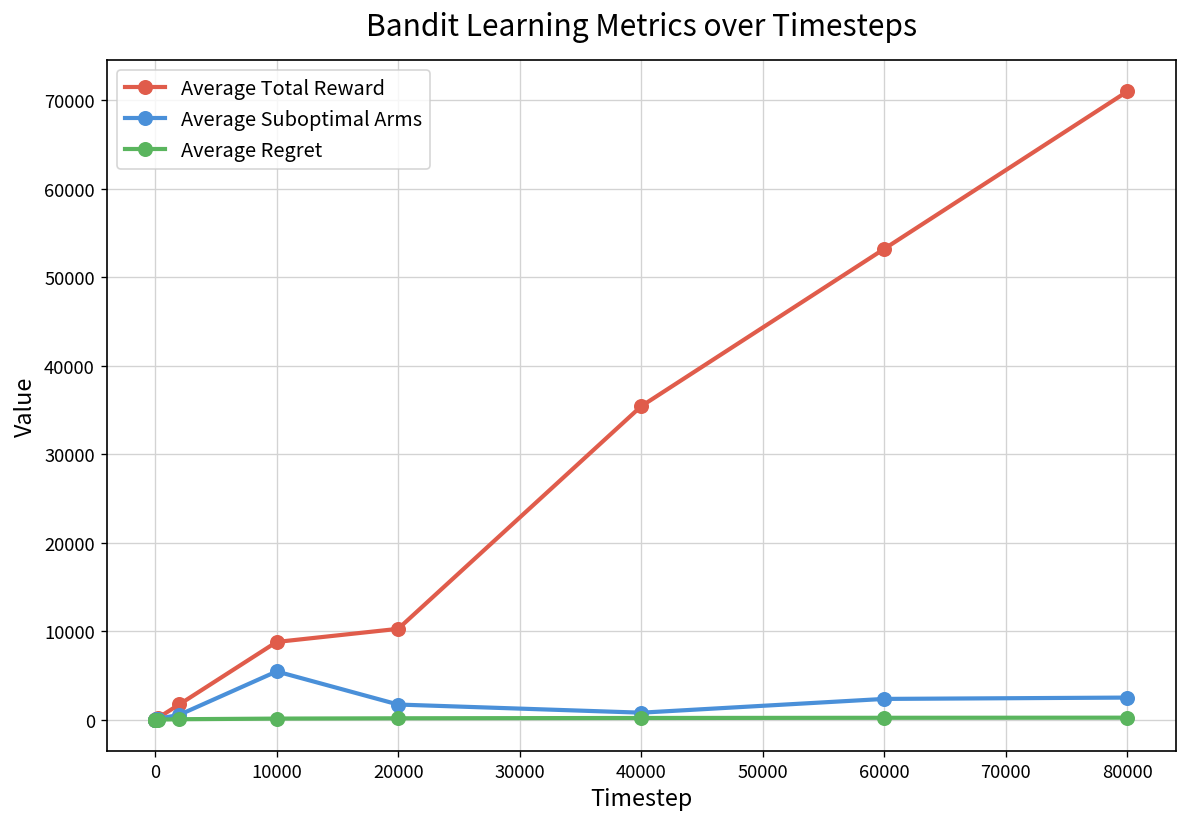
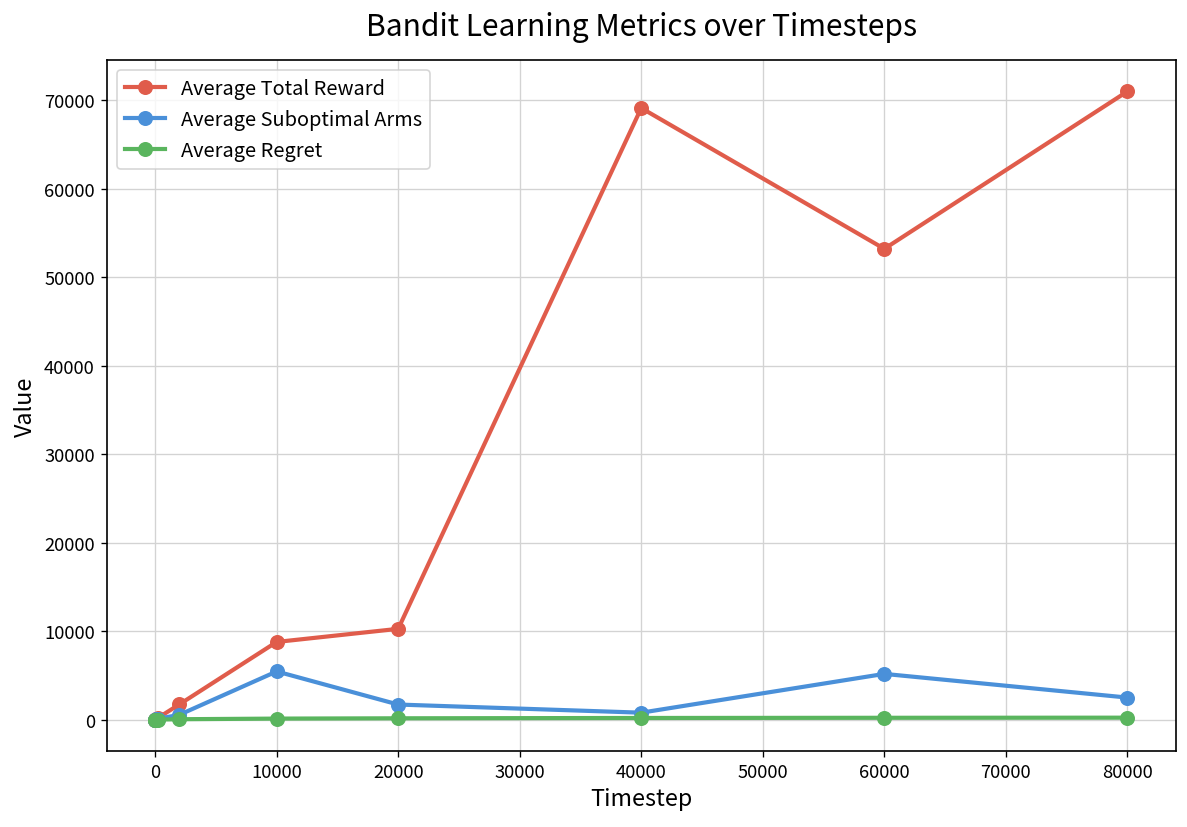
  {
    "Average Total Reward": {
      "10000": 9000,
      "20000": 10000,
-     "40000": 35000,
+     "40000": 69000,
      "60000": 53000,
      "80000": 71000
    },
    "Average Suboptimal Arms": {
      "10000": 5000,
      "20000": 2000,
      "40000": 1000,
-     "60000": 2000,
+     "60000": 5000,
      "80000": 2000
    },
    "Average Regret": {
      "10000": 0,
      "20000": 0,
      "40000": 0,
      "60000": 0,
      "80000": 0
    }
  }
